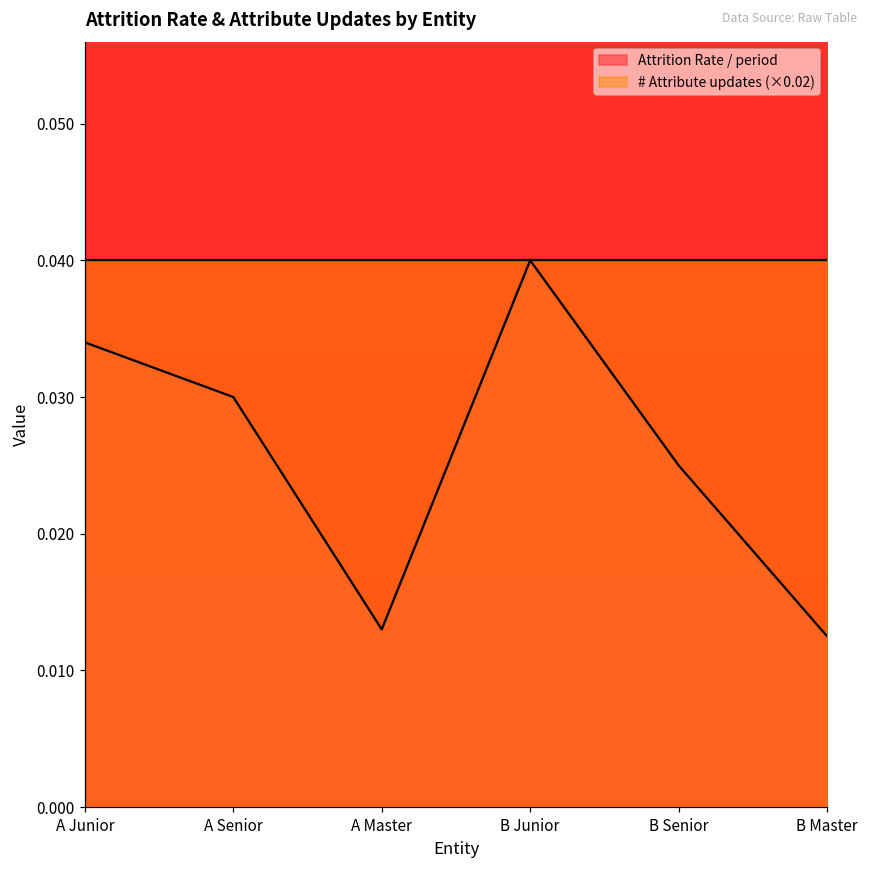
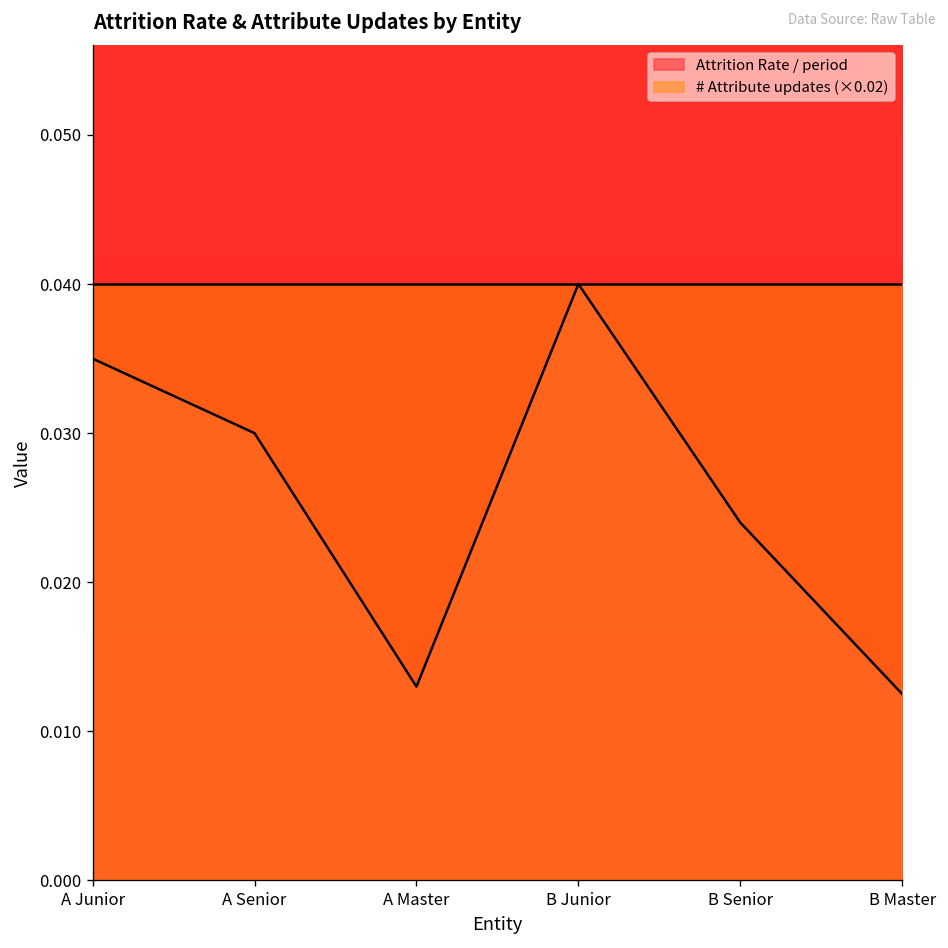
  {
    "Attrition Rate / period": {
-     "A Junior": 0.034,
+     "A Junior": 0.035,
      "A Senior": 0.030,
      "A Master": 0.013,
-     "B Senior": 0.025,
+     "B Senior": 0.024,
      "B Master": 0.0125
    },
    "# Attribute updates (×0.02)": {
      "A Junior": 0.040,
      "A Senior": 0.040,
      "A Master": 0.040,
      "B Senior": 0.040,
      "B Master": 0.040
    }
  }
